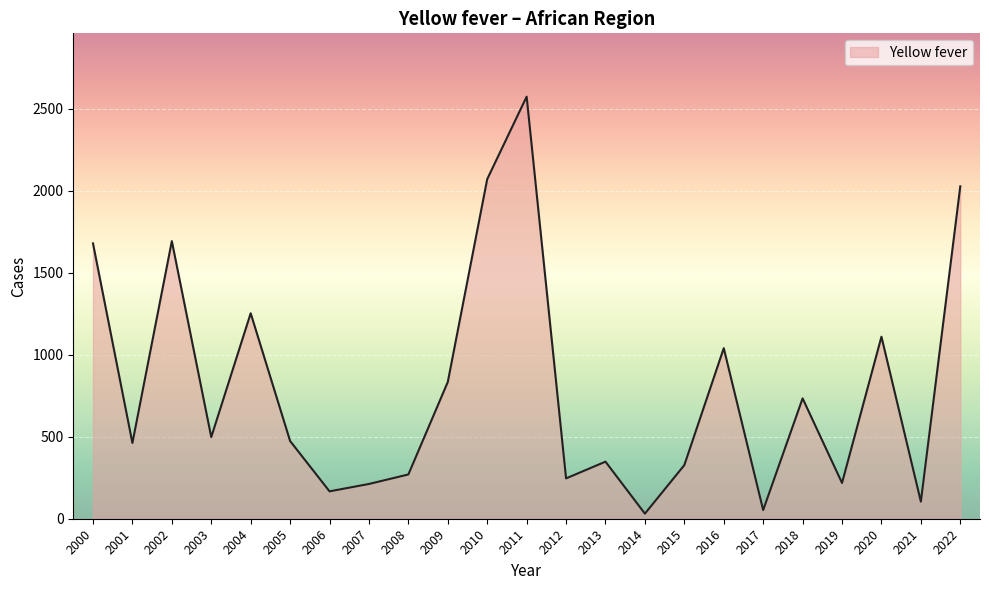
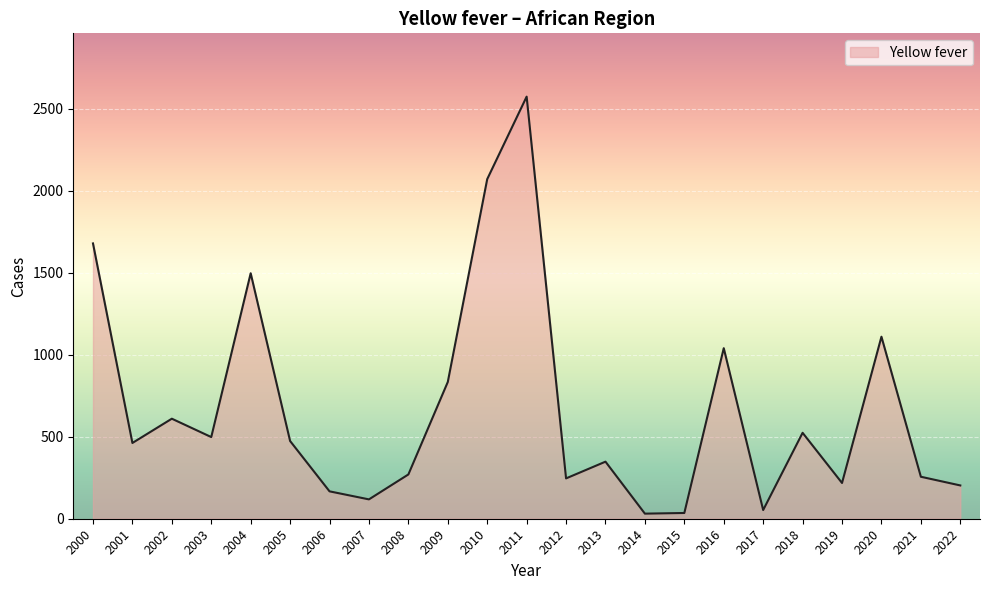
  {
    "2000": 1680,
    "2001": 460,
-   "2002": 1690,
+   "2002": 610,
    "2003": 500,
-   "2004": 1250,
+   "2004": 1500,
    "2005": 470,
    "2006": 170,
-   "2007": 210,
+   "2007": 120,
    "2008": 270,
    "2009": 830,
    "2010": 2070,
    "2011": 2570,
    "2012": 250,
    "2013": 350,
    "2014": 30,
-   "2015": 330,
+   "2015": 40,
    "2016": 1040,
    "2017": 50,
-   "2018": 730,
+   "2018": 520,
    "2019": 220,
    "2020": 1110,
-   "2021": 100,
-   "2022": 2030
+   "2021": 260,
+   "2022": 200
  }
